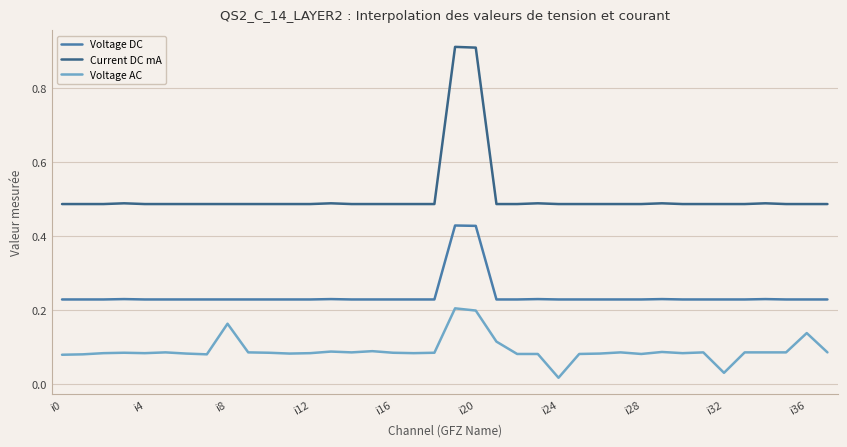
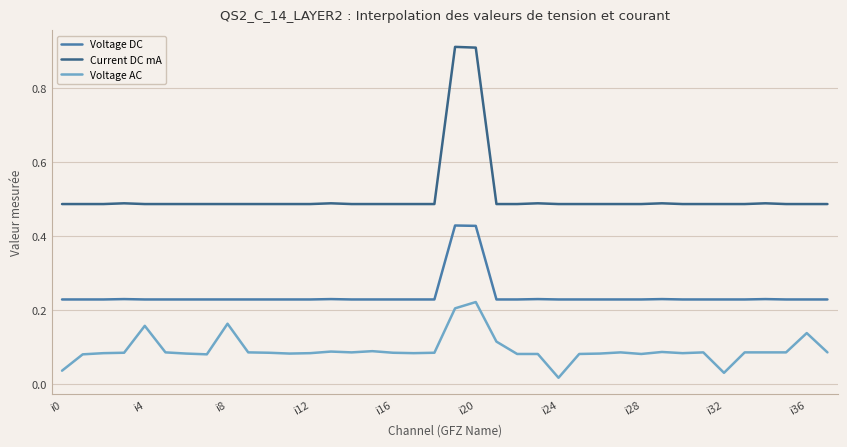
  {
    "Voltage AC": {
-     "i0": 0.08,
-     "i4": 0.08,
+     "i0": 0.04,
+     "i4": 0.16,
      "i8": 0.16,
      "i12": 0.08,
      "i16": 0.08,
-     "i20": 0.20,
+     "i20": 0.22,
      "i24": 0.02,
      "i28": 0.08,
      "i32": 0.03,
      "i36": 0.14
    }
  }
